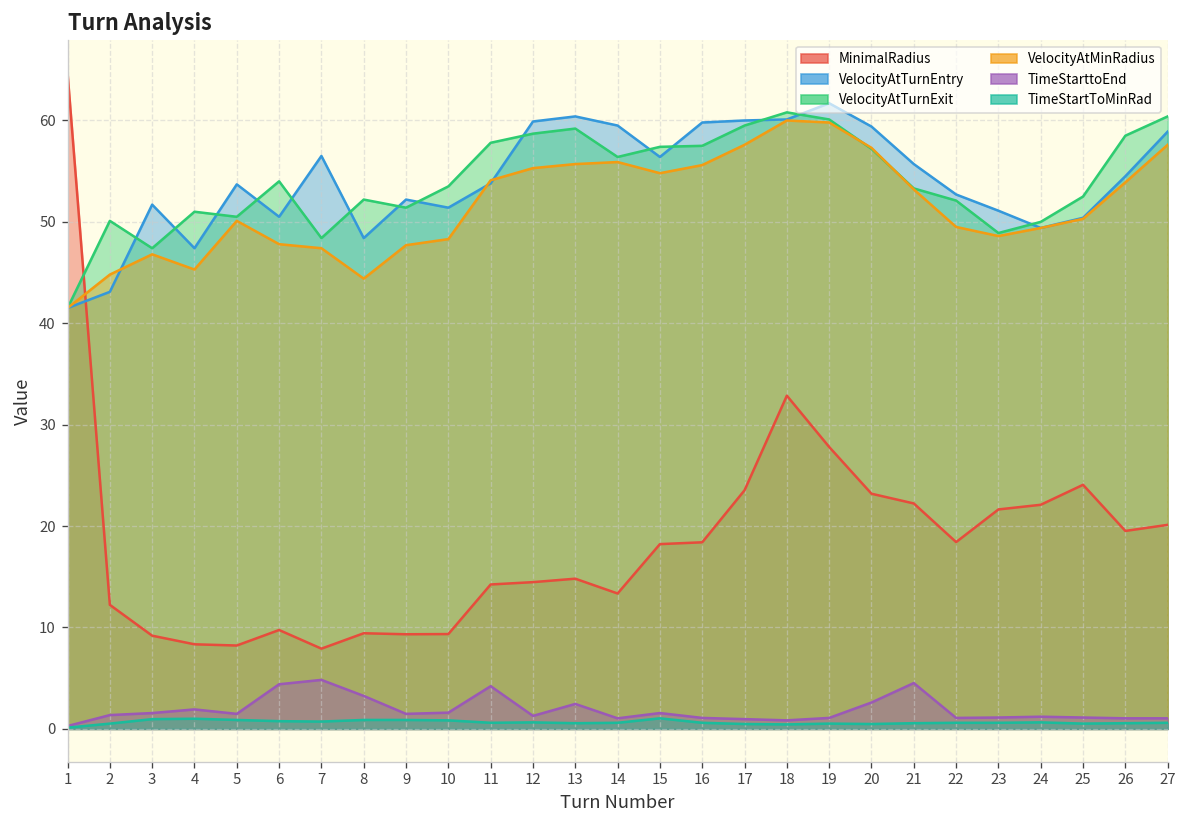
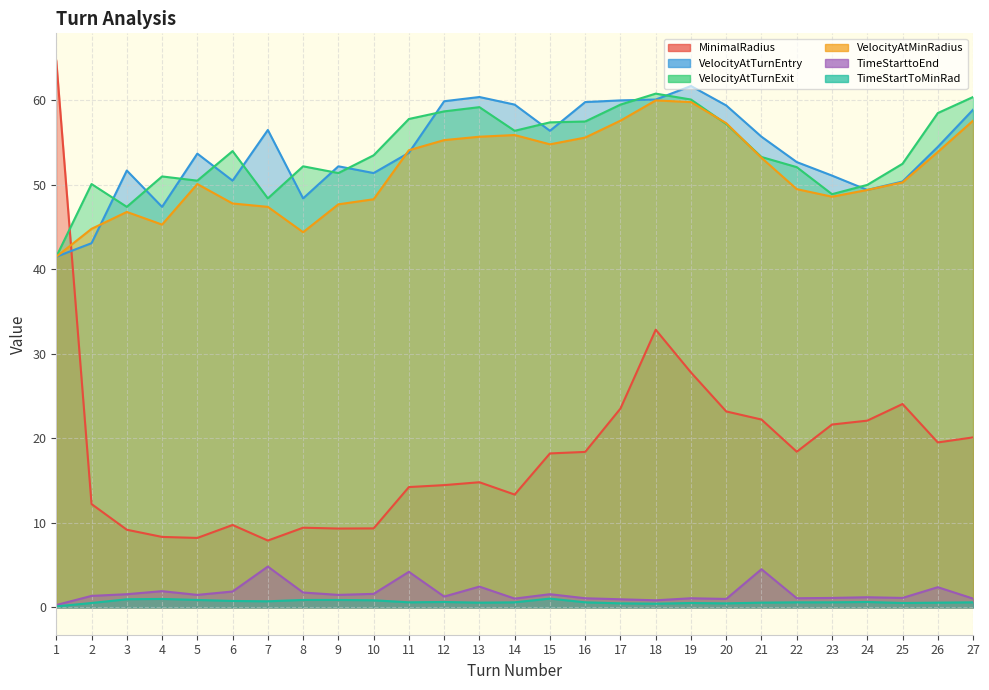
  {
    "TimeStarttoEnd": {
      "2": 1,
      "3": 2,
      "4": 2,
      "5": 1,
-     "6": 4,
+     "6": 2,
      "7": 5,
-     "8": 3,
+     "8": 2,
      "9": 1,
      "10": 2,
      "11": 4,
      "12": 1,
      "13": 2,
      "14": 1,
      "15": 2,
      "16": 1,
      "17": 1,
      "18": 1,
      "19": 1,
-     "20": 3,
+     "20": 1,
      "21": 5,
      "22": 1,
      "23": 1,
      "24": 1,
      "25": 1,
-     "26": 1,
+     "26": 2,
      "27": 1
    }
  }
